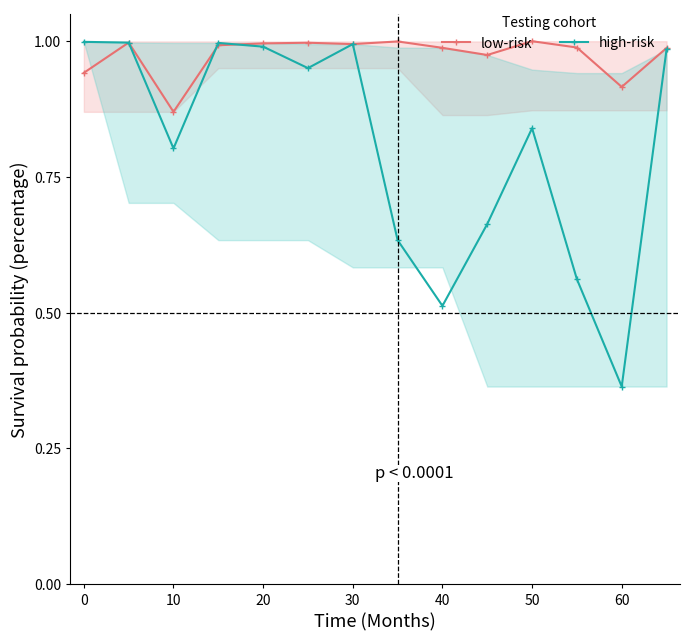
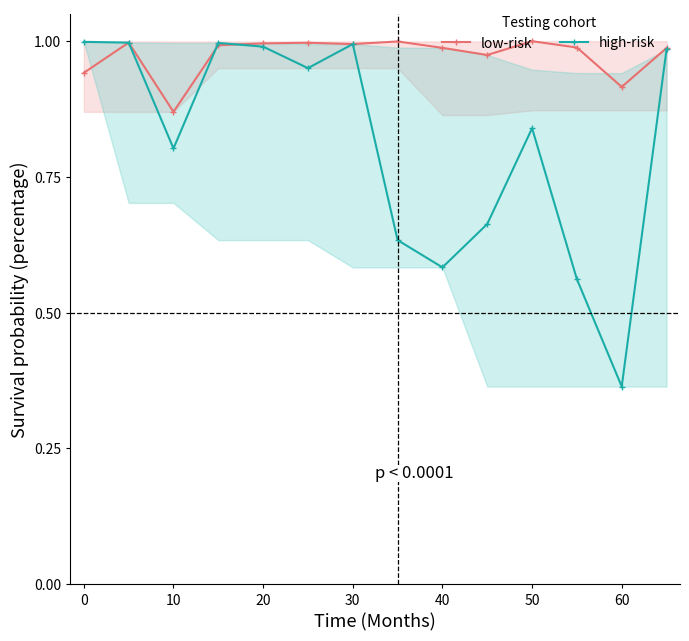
  {
    "low-risk": {
      "0": 0.94,
      "10": 0.87,
      "60": 0.92
    },
    "high-risk": {
      "10": 0.80,
      "20": 0.99,
-     "40": 0.51,
+     "40": 0.58,
      "50": 0.84,
      "60": 0.36
    }
  }
